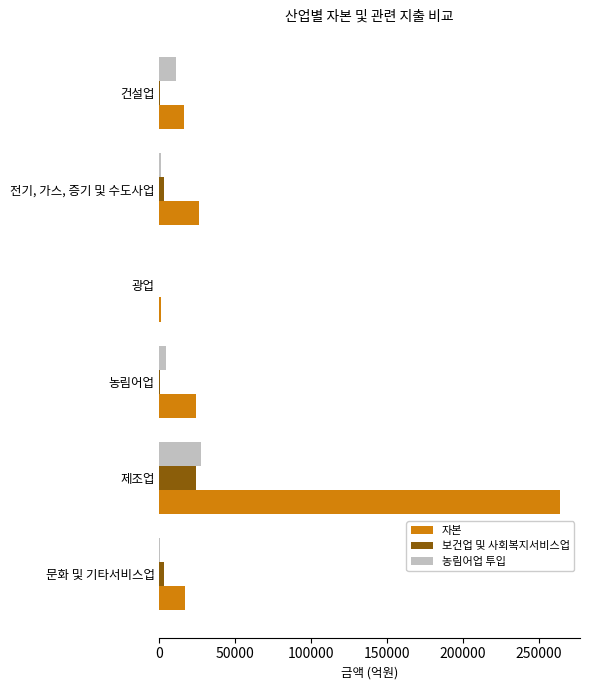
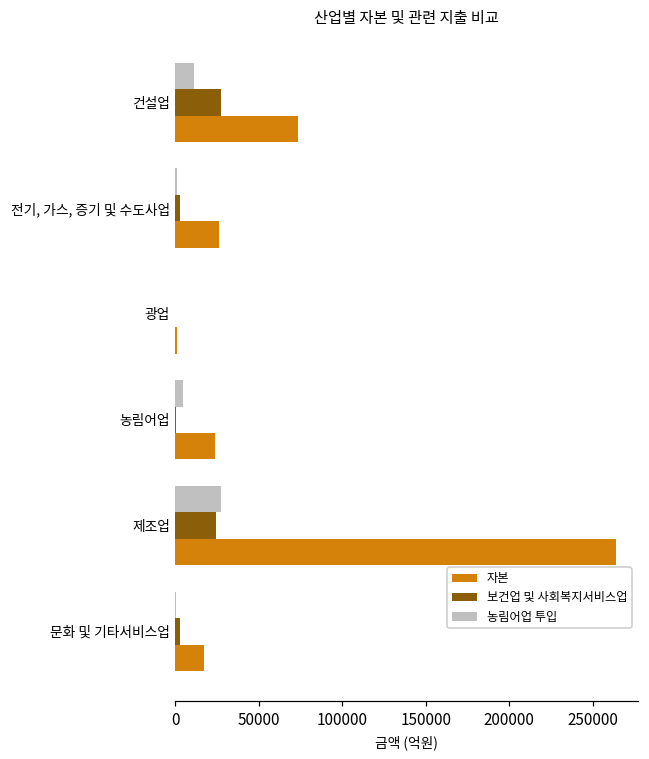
  {
    "자본": {
-     "건설업": 16000,
+     "건설업": 73000,
      "전기, 가스, 증기 및 수도사업": 26000,
      "농림어업": 24000,
      "제조업": 264000,
      "문화 및 기타서비스업": 17000
    },
    "보건업 및 사회복지서비스업": {
-     "건설업": 0,
+     "건설업": 28000,
      "전기, 가스, 증기 및 수도사업": 3000,
      "제조업": 24000,
      "문화 및 기타서비스업": 3000
    },
    "농림어업 투입": {
      "건설업": 11000,
      "농림어업": 4000,
      "제조업": 27000
    }
  }
